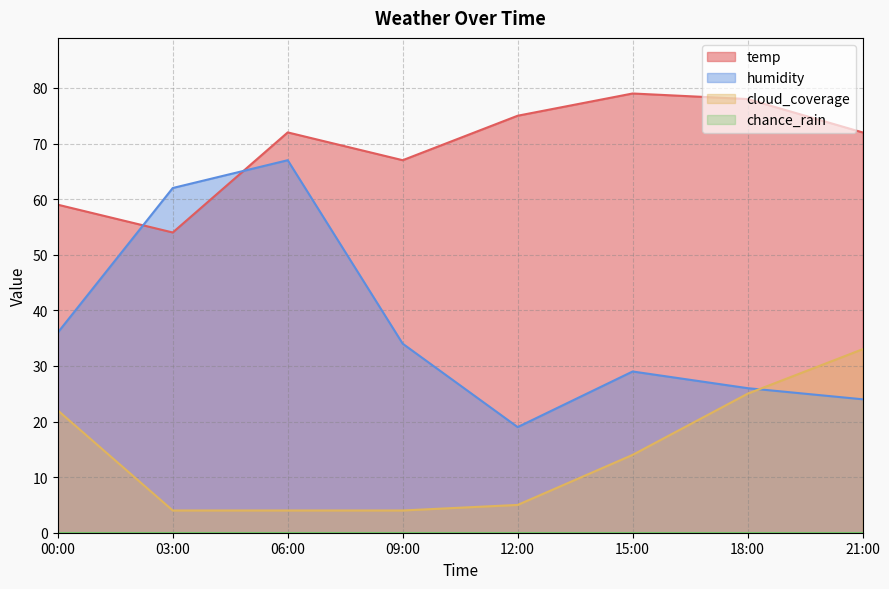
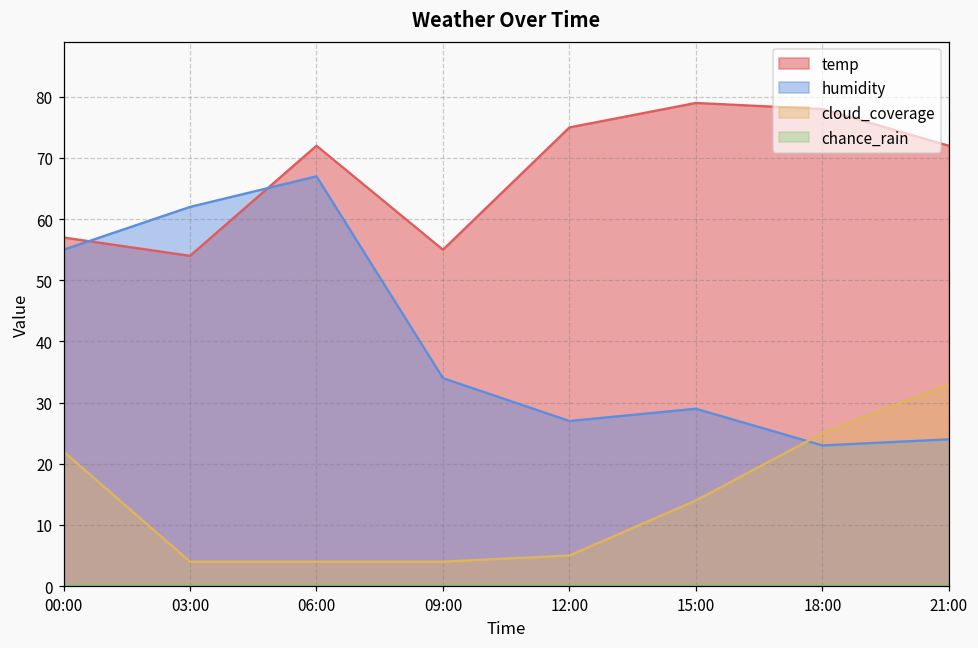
  {
    "temp": {
-     "00:00": 59,
+     "00:00": 57,
      "03:00": 54,
      "06:00": 72,
-     "09:00": 67,
+     "09:00": 55,
      "12:00": 75,
      "15:00": 79,
      "21:00": 72
    },
    "humidity": {
-     "00:00": 36,
+     "00:00": 55,
      "03:00": 62,
      "06:00": 67,
      "09:00": 34,
-     "12:00": 19,
+     "12:00": 27,
      "15:00": 29,
-     "18:00": 26,
+     "18:00": 23,
      "21:00": 24
    }
  }
